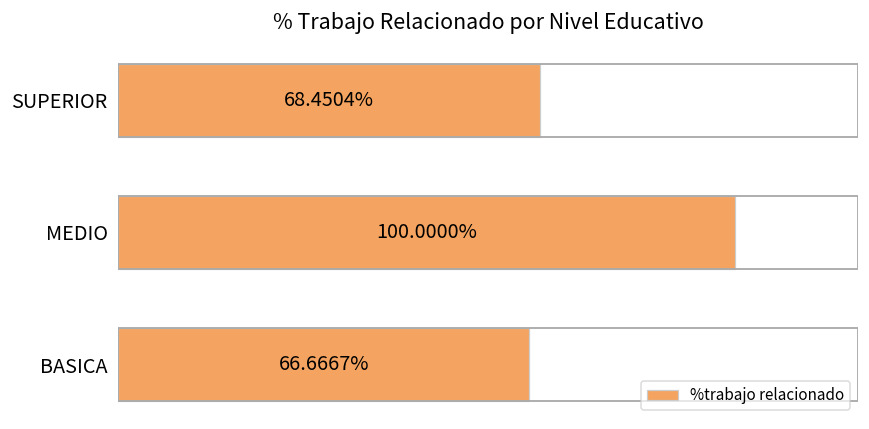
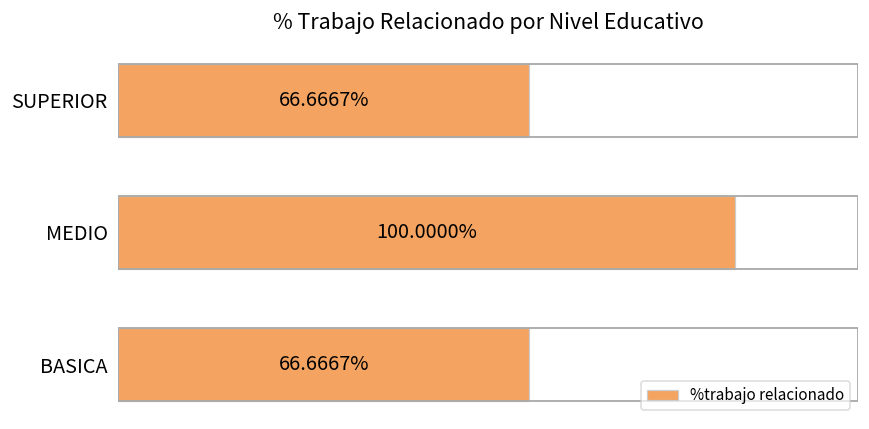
  {
-   "SUPERIOR": "68.4504%",
+   "SUPERIOR": "66.6667%",
    "MEDIO": "100.0000%",
    "BASICA": "66.6667%"
  }
